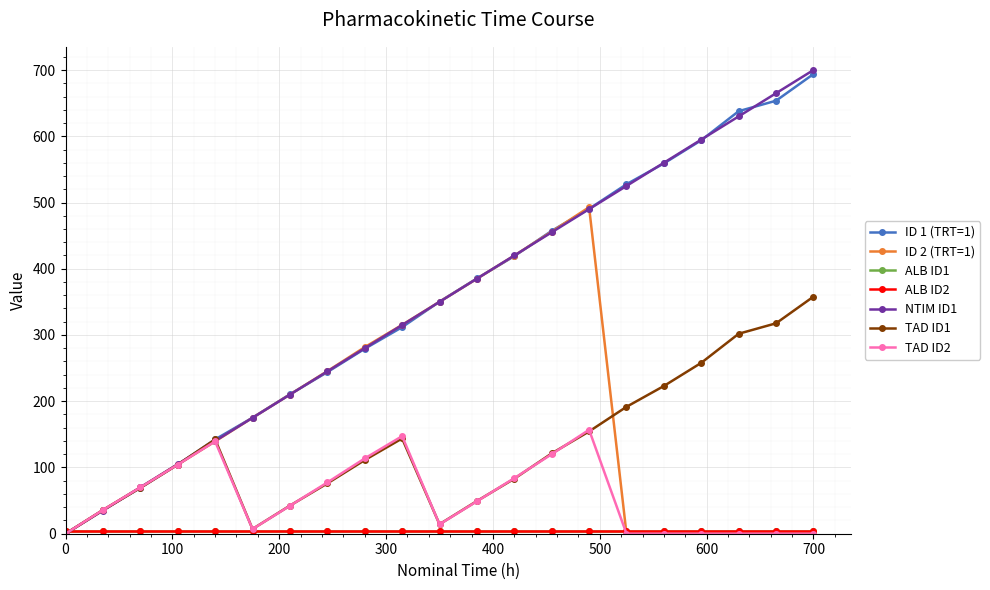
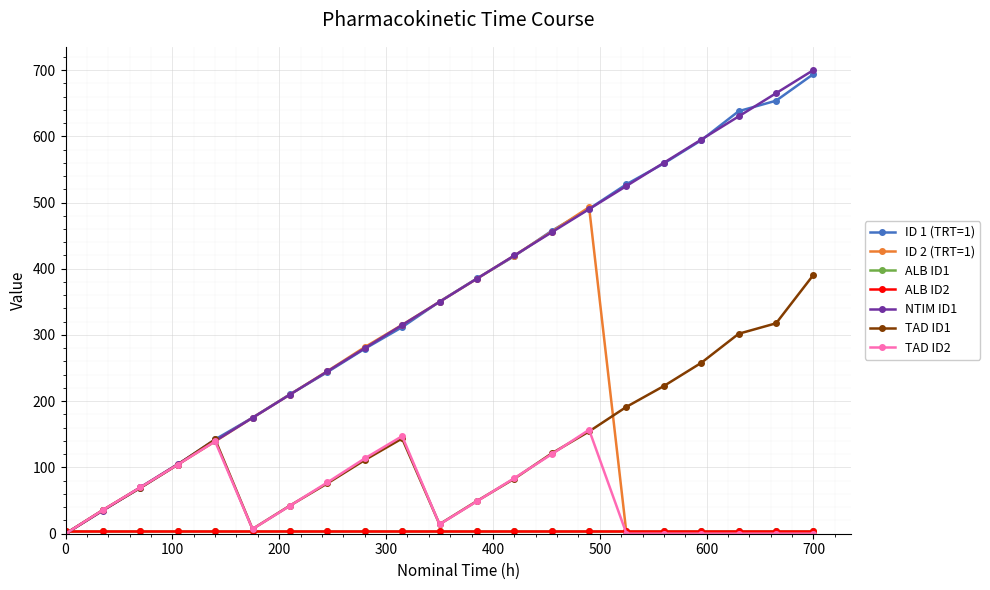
  {
    "ID 1 (TRT=1)": {
      "700": 690
    },
    "ALB ID2": {
      "0": 0,
      "700": 0
    },
    "NTIM ID1": {
      "700": 700
    },
    "TAD ID1": {
-     "700": 360
+     "700": 390
    }
  }
